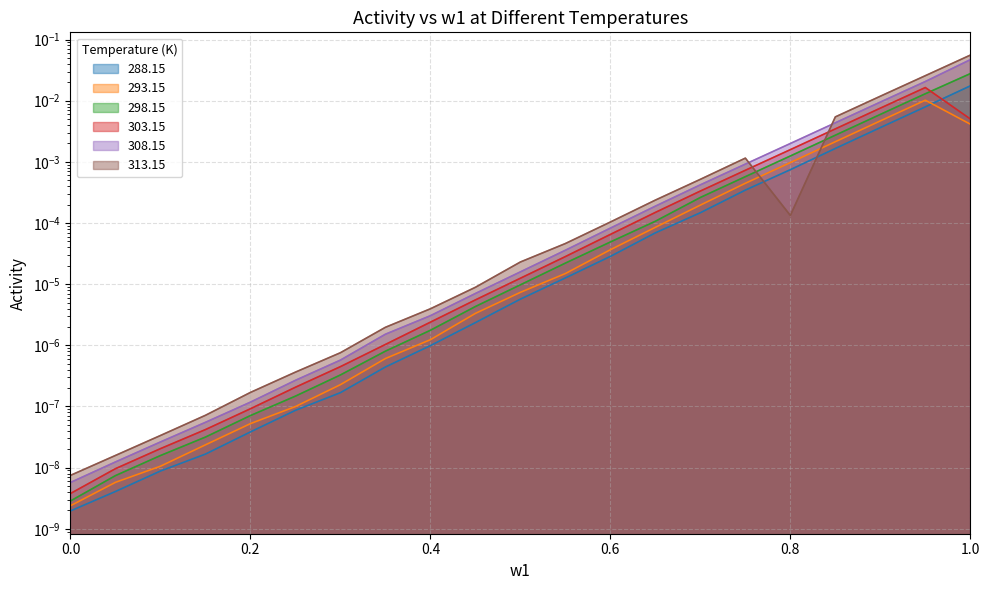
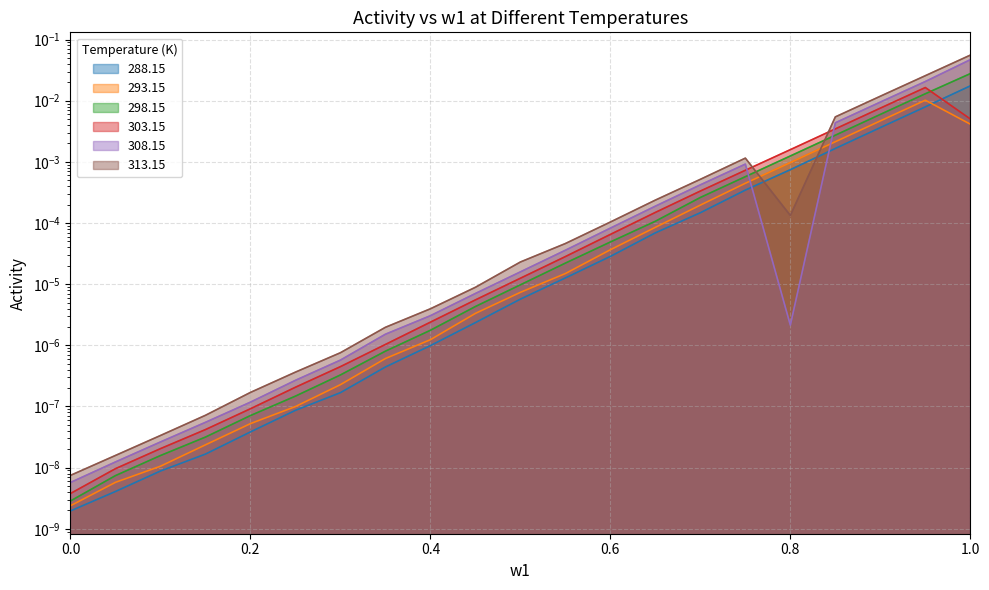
  {
    "288.15": {
      "0.0": 0.0000000020,
      "0.2": 0.00000004,
      "0.4": 0.0000010,
      "0.6": 0.00003,
      "0.8": 0.0007,
      "1.0": 0.017
    },
    "293.15": {
      "0.0": 0.0000000024,
      "0.2": 0.00000005,
      "0.4": 0.0000012,
      "0.6": 0.00004,
      "0.8": 0.0010,
      "1.0": 0.004
    },
    "298.15": {
      "0.0": 0.000000003,
      "0.2": 0.00000007,
      "0.4": 0.0000018,
      "0.6": 0.00005,
      "0.8": 0.0012,
      "1.0": 0.03
    },
    "303.15": {
      "0.0": 0.000000004,
      "0.2": 0.0000001,
      "0.4": 0.0000024,
      "0.6": 0.00007,
      "0.8": 0.0016,
      "1.0": 0.005
    },
    "308.15": {
      "0.0": 0.000000006,
      "0.2": 0.00000012,
      "0.4": 0.000003,
      "0.6": 0.00008,
-     "0.8": 0.0020,
+     "0.8": 0.0000021,
      "1.0": 0.05
    },
    "313.15": {
      "0.0": 0.000000007,
      "0.2": 0.00000017,
      "0.4": 0.000004,
      "0.6": 0.00010,
      "0.8": 0.00013,
      "1.0": 0.06
    }
  }
